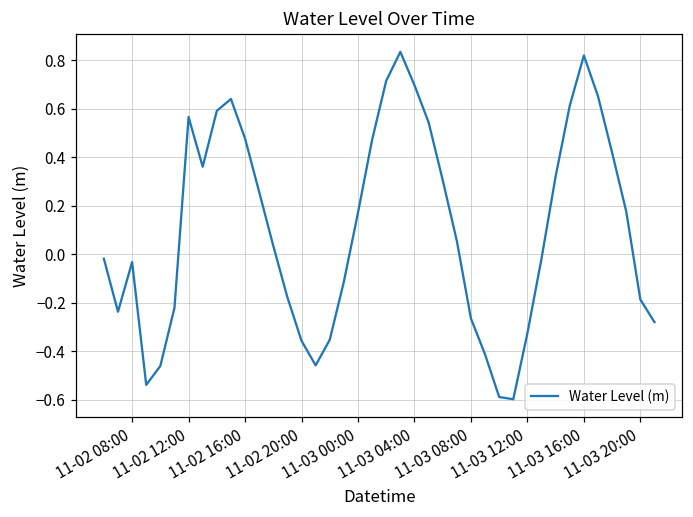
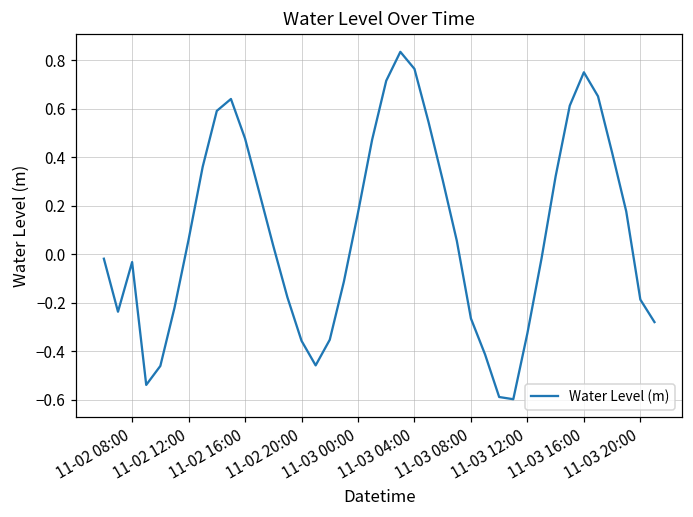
  {
    "11-02 08:00": -0.03,
-   "11-02 12:00": 0.57,
+   "11-02 12:00": 0.06,
    "11-02 16:00": 0.48,
    "11-02 20:00": -0.36,
    "11-03 00:00": 0.17,
-   "11-03 04:00": 0.70,
+   "11-03 04:00": 0.77,
    "11-03 08:00": -0.26,
    "11-03 12:00": -0.32,
-   "11-03 16:00": 0.82,
+   "11-03 16:00": 0.75,
    "11-03 20:00": -0.19
  }
